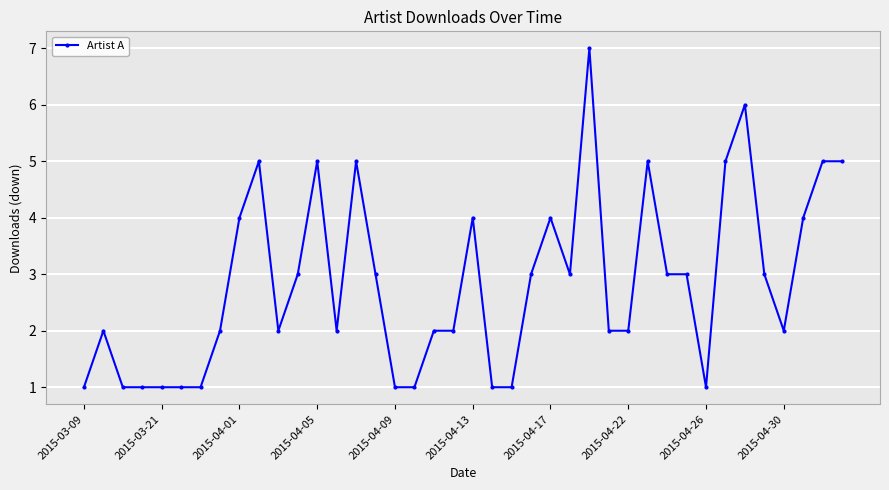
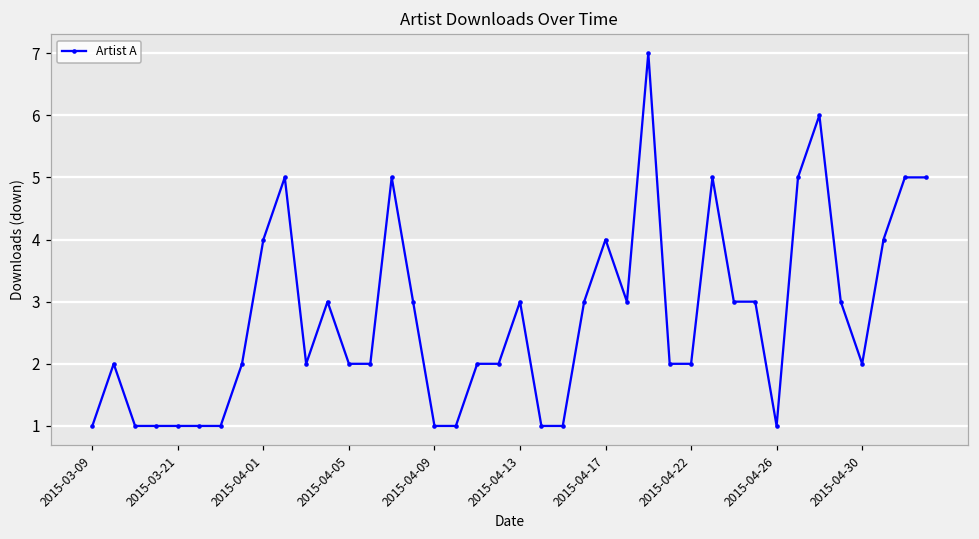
  {
    "2015-03-09": 1,
    "2015-03-21": 1,
    "2015-04-01": 4,
-   "2015-04-05": 5,
+   "2015-04-05": 2,
    "2015-04-09": 1,
-   "2015-04-13": 4,
+   "2015-04-13": 3,
    "2015-04-17": 4,
    "2015-04-22": 2,
    "2015-04-26": 1,
    "2015-04-30": 2
  }
